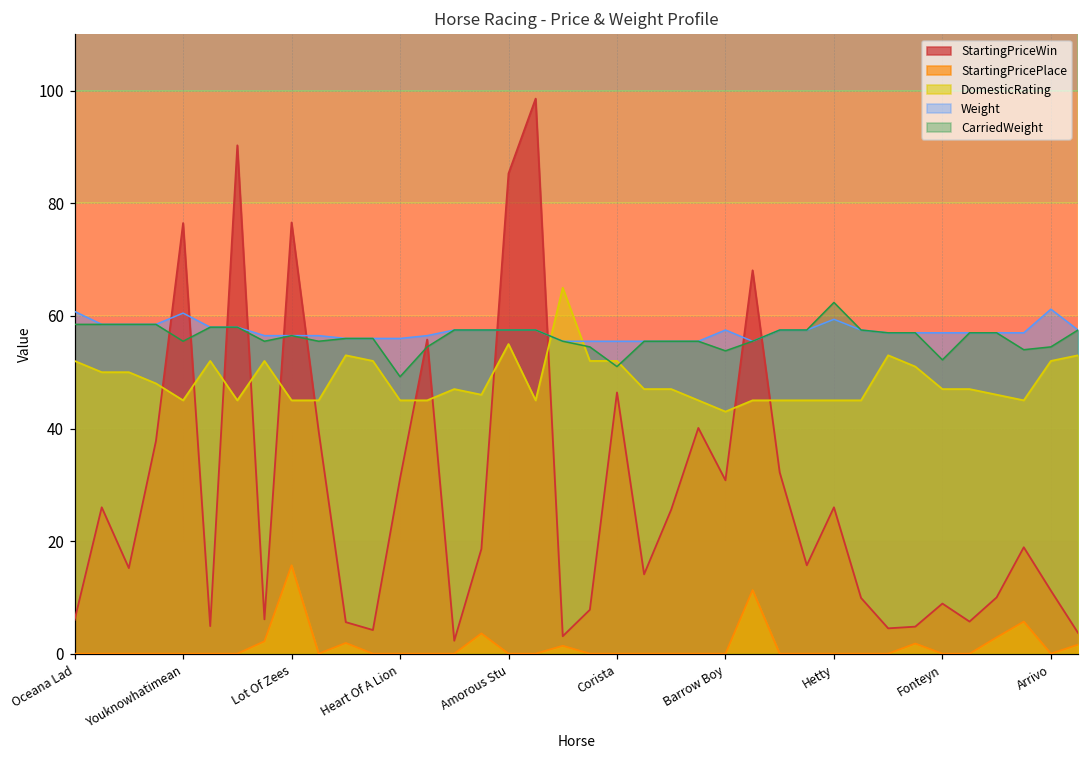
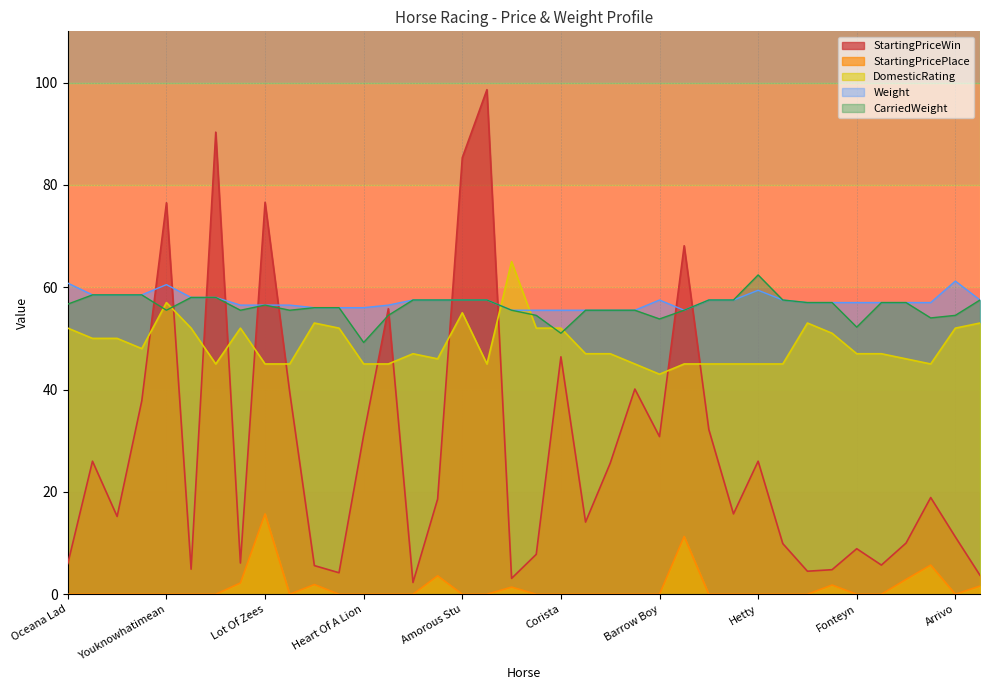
  {
    "StartingPriceWin": {
      "Oceana Lad": 6,
      "Youknowhatimean": 77,
      "Lot Of Zees": 77,
      "Heart Of A Lion": 31,
      "Amorous Stu": 85,
      "Corista": 46,
      "Barrow Boy": 31,
      "Hetty": 26,
      "Fonteyn": 9,
      "Arrivo": 11
    },
    "StartingPricePlace": {
      "Oceana Lad": 0,
      "Youknowhatimean": 0,
      "Lot Of Zees": 16,
      "Heart Of A Lion": 0,
      "Amorous Stu": 0,
      "Corista": 0,
      "Barrow Boy": 0,
      "Hetty": 0,
      "Fonteyn": 0,
      "Arrivo": 0
    },
    "DomesticRating": {
      "Oceana Lad": 52,
-     "Youknowhatimean": 45,
+     "Youknowhatimean": 57,
      "Lot Of Zees": 45,
      "Heart Of A Lion": 45,
      "Amorous Stu": 55,
      "Corista": 52,
      "Barrow Boy": 43,
      "Hetty": 45,
      "Fonteyn": 47,
      "Arrivo": 52
    },
    "Weight": {
      "Oceana Lad": 61,
      "Youknowhatimean": 61,
      "Heart Of A Lion": 56,
      "Corista": 56,
      "Barrow Boy": 58,
      "Hetty": 59,
      "Fonteyn": 57,
      "Arrivo": 61
    },
    "CarriedWeight": {
-     "Oceana Lad": 59,
+     "Oceana Lad": 57,
      "Youknowhatimean": 56,
      "Heart Of A Lion": 49,
      "Corista": 51,
      "Barrow Boy": 54,
      "Hetty": 62,
      "Fonteyn": 52,
      "Arrivo": 55
    }
  }
